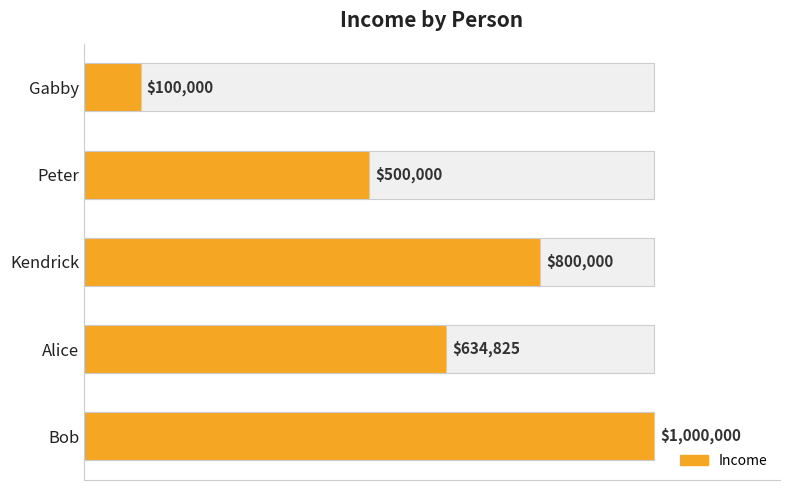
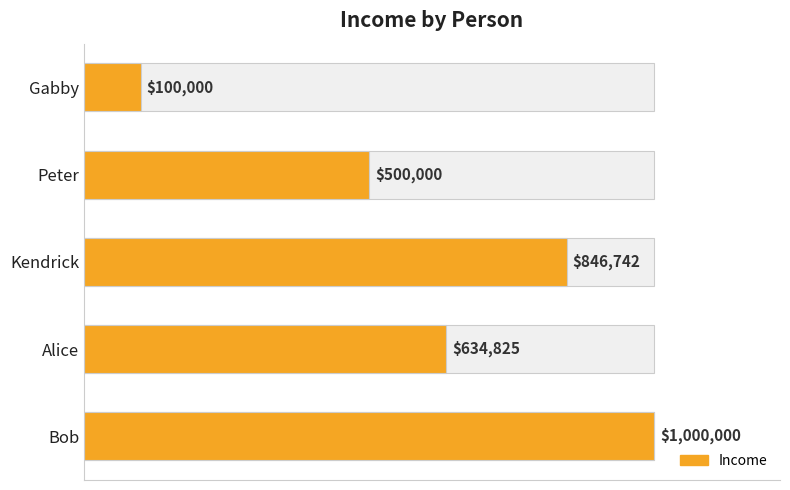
  {
    "Gabby": "$100,000",
    "Peter": "$500,000",
-   "Kendrick": "$800,000",
+   "Kendrick": "$846,742",
    "Alice": "$634,825",
    "Bob": "$1,000,000"
  }
